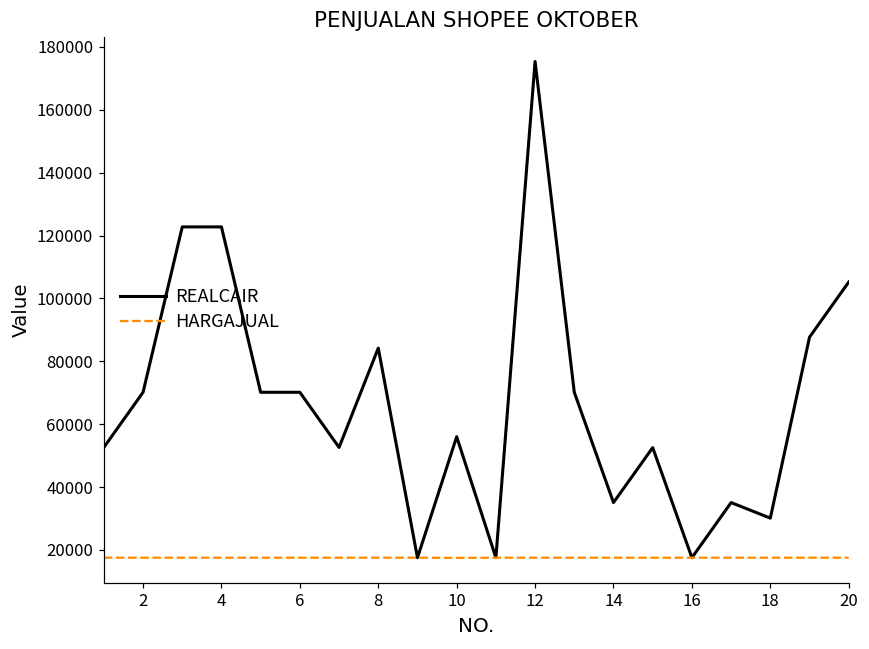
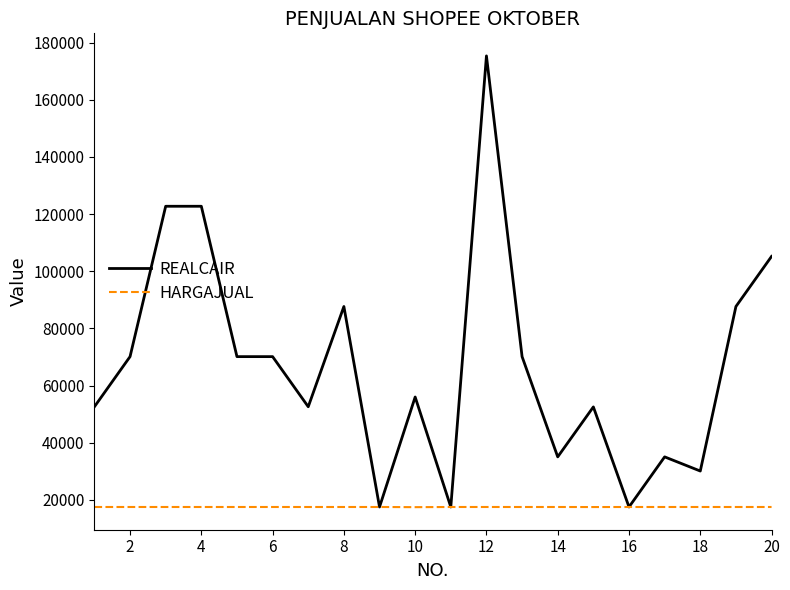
  {
    "REALCAIR": {
      "2": 70000,
      "4": 123000,
      "6": 70000,
-     "8": 84000,
+     "8": 88000,
      "10": 56000,
      "12": 175000,
      "14": 35000,
      "18": 30000,
      "20": 105000
    },
    "HARGAJUAL": {
      "2": 18000,
      "4": 18000,
      "6": 18000,
      "8": 18000,
      "10": 17000,
      "12": 18000,
      "14": 18000,
      "18": 18000,
      "20": 18000
    }
  }
